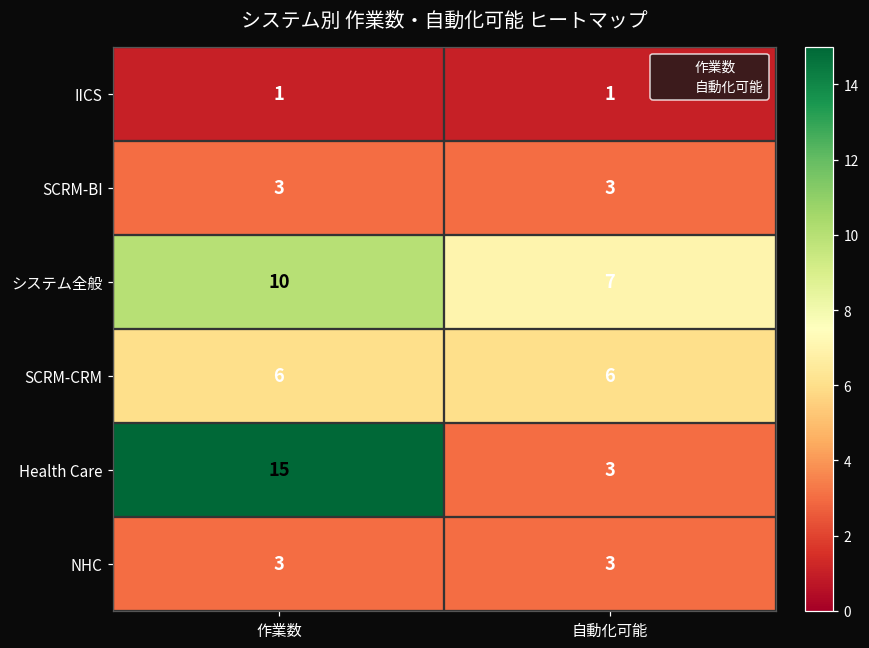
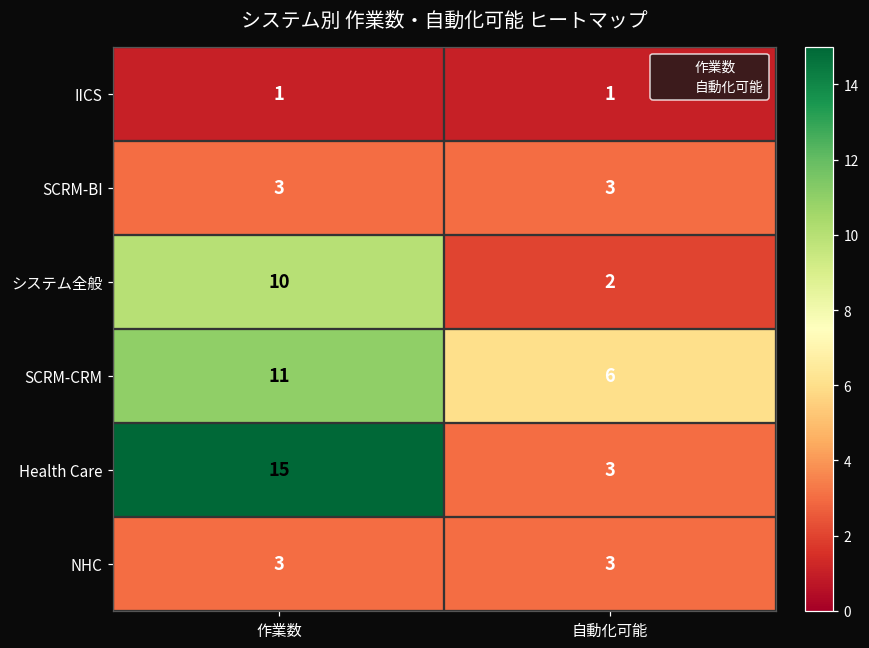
  {
    "システム全般": {
-     "自動化可能": 7
+     "自動化可能": 2
    },
    "SCRM-CRM": {
-     "作業数": 6
+     "作業数": 11
    }
  }
